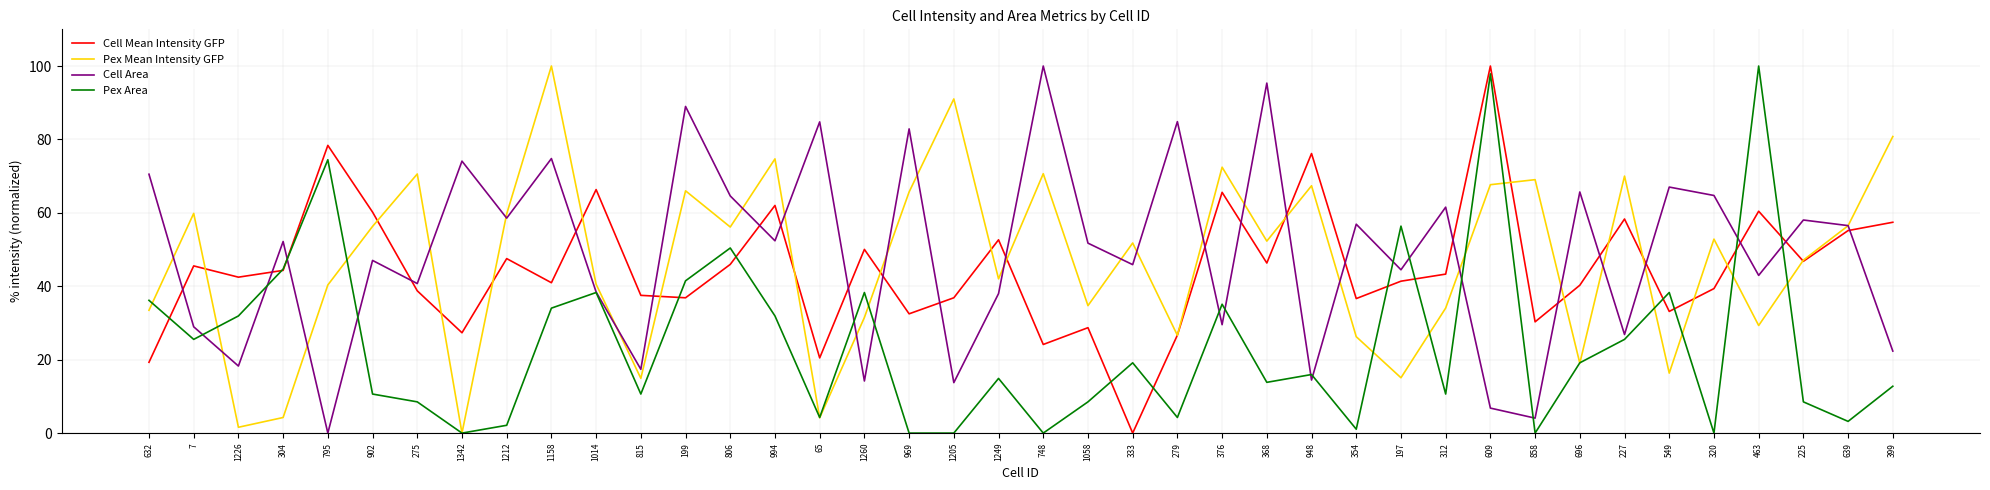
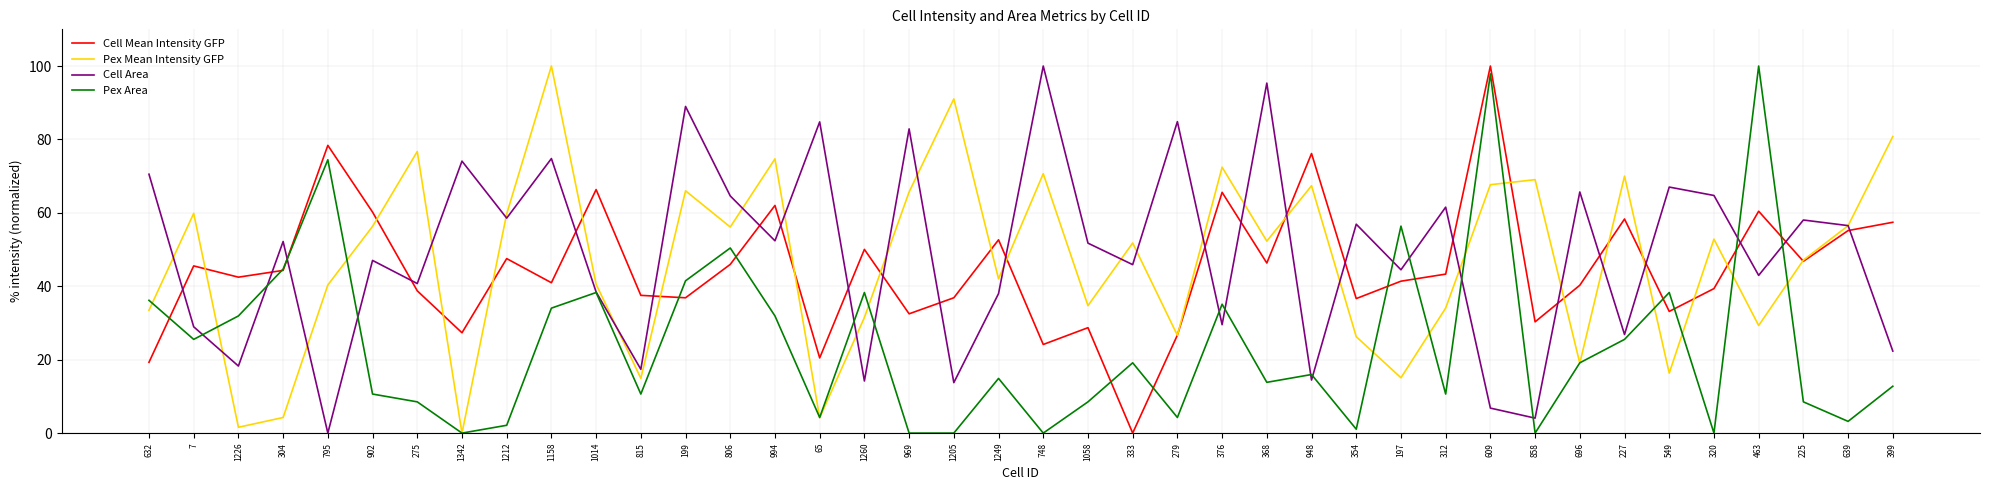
  {
    "Cell Mean Intensity GFP": {
      "632": 19,
      "7": 46,
      "1226": 42,
      "795": 78,
      "902": 60,
      "275": 39,
      "1342": 27,
      "1212": 48,
      "1158": 41,
      "1014": 66,
      "815": 38,
      "199": 37,
      "806": 46,
      "994": 62,
      "65": 20,
      "1260": 50,
      "969": 32,
      "1205": 37,
      "1249": 53,
      "748": 24,
      "1058": 29,
      "333": 0,
      "376": 66,
      "368": 46,
      "948": 76,
      "354": 37,
      "197": 41,
      "312": 43,
      "609": 100,
      "858": 30,
      "696": 40,
      "227": 58,
      "549": 33,
      "320": 39,
      "463": 60,
      "639": 55,
      "399": 57
    },
    "Pex Mean Intensity GFP": {
      "632": 33,
      "7": 60,
      "1226": 2,
      "304": 4,
      "795": 40,
      "902": 56,
-     "275": 71,
+     "275": 77,
      "1212": 60,
      "1158": 100,
      "1014": 41,
      "815": 15,
      "199": 66,
      "806": 56,
      "994": 75,
      "1260": 31,
      "969": 66,
      "1205": 91,
      "1249": 42,
      "748": 71,
      "1058": 35,
      "333": 52,
      "376": 72,
      "368": 52,
      "948": 67,
      "354": 26,
      "197": 15,
      "312": 34,
      "609": 68,
      "858": 69,
      "227": 70,
      "549": 16,
      "320": 53,
      "463": 29,
      "399": 81
    },
    "Cell Area": {
      "632": 71,
      "7": 29,
      "1226": 18,
      "304": 52,
      "795": 0,
      "902": 47,
      "275": 41,
      "1342": 74,
      "1212": 59,
      "1158": 75,
      "815": 17,
      "199": 89,
      "806": 65,
      "994": 52,
      "65": 85,
      "1260": 14,
      "969": 83,
      "1205": 14,
      "1249": 38,
      "748": 100,
      "1058": 52,
      "333": 46,
      "279": 85,
      "376": 30,
      "368": 95,
      "948": 14,
      "354": 57,
      "197": 44,
      "312": 62,
      "609": 7,
      "858": 4,
      "696": 66,
      "227": 27,
      "549": 67,
      "320": 65,
      "463": 43,
      "225": 58,
      "399": 22
    },
    "Pex Area": {
      "632": 36,
      "7": 26,
      "1226": 32,
      "795": 74,
      "902": 11,
      "275": 9,
      "1212": 2,
      "1158": 34,
      "815": 11,
      "199": 41,
      "806": 50,
      "994": 32,
      "1260": 38,
      "969": 0,
      "1205": 0,
      "1249": 15,
      "748": 0,
      "1058": 9,
      "333": 19,
      "279": 4,
      "376": 35,
      "368": 14,
      "948": 16,
      "354": 1,
      "197": 56,
      "312": 11,
      "609": 98,
      "858": 0,
      "227": 26,
      "549": 38,
      "320": 0,
      "463": 100,
      "225": 9,
      "639": 3,
      "399": 13
    }
  }
